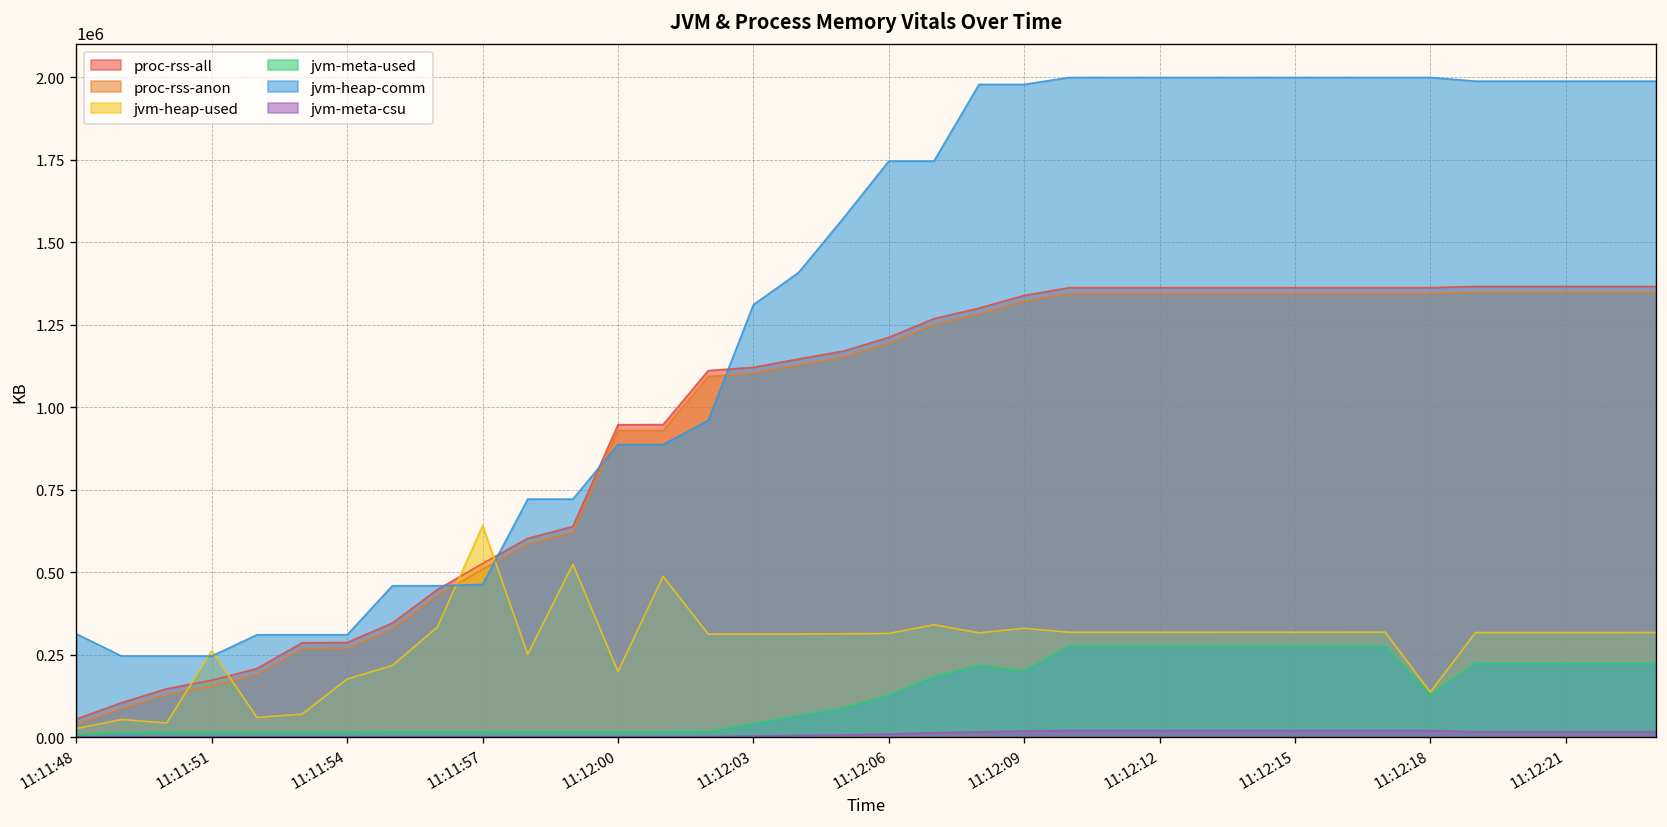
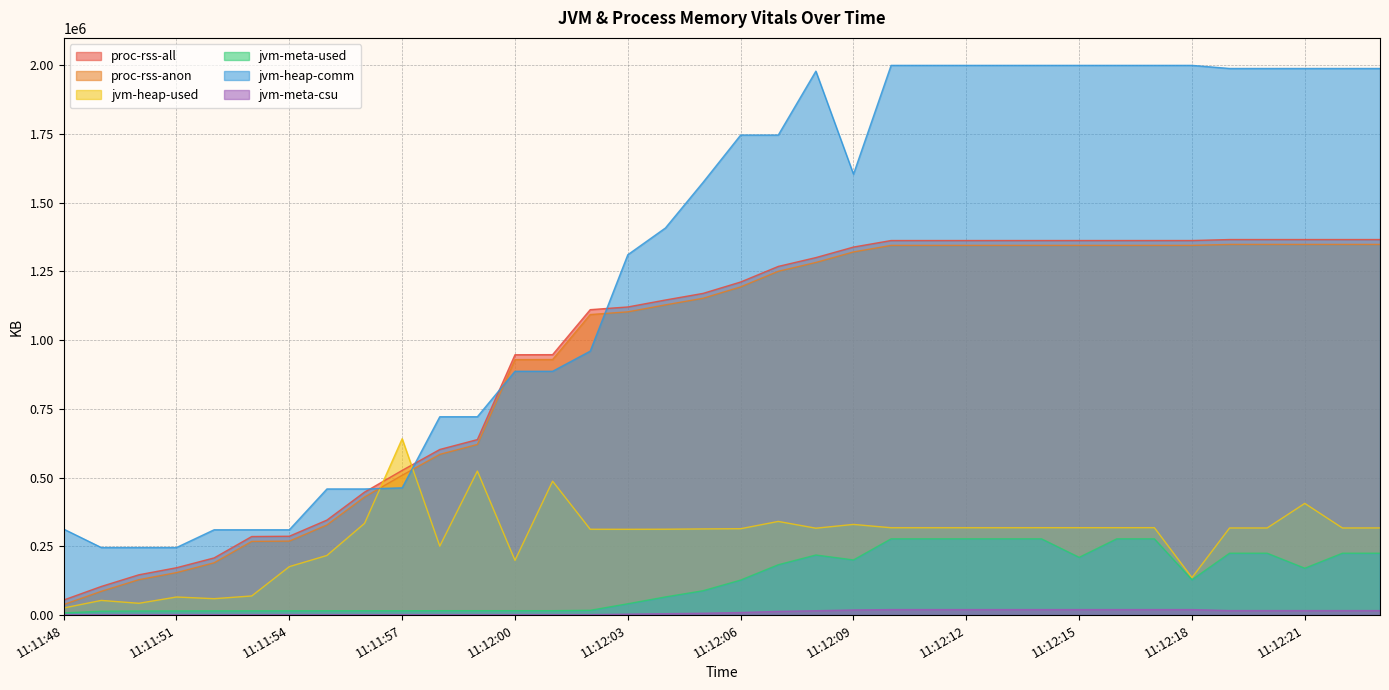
  {
    "jvm-heap-used": {
      "11:11:48": 30000,
-     "11:11:51": 260000,
+     "11:11:51": 70000,
      "11:11:54": 180000,
      "11:11:57": 640000,
      "11:12:00": 200000,
      "11:12:03": 310000,
      "11:12:06": 310000,
      "11:12:09": 330000,
      "11:12:12": 320000,
      "11:12:15": 320000,
-     "11:12:21": 320000
+     "11:12:21": 410000
    },
    "jvm-meta-used": {
      "11:11:51": 20000,
      "11:11:54": 20000,
      "11:11:57": 20000,
      "11:12:00": 20000,
      "11:12:03": 40000,
      "11:12:06": 130000,
      "11:12:09": 200000,
      "11:12:12": 280000,
-     "11:12:15": 280000,
-     "11:12:21": 230000
+     "11:12:15": 210000,
+     "11:12:21": 170000
    },
    "jvm-heap-comm": {
      "11:11:48": 310000,
      "11:11:51": 250000,
      "11:11:54": 310000,
      "11:11:57": 460000,
      "11:12:00": 890000,
      "11:12:03": 1310000,
      "11:12:06": 1750000,
-     "11:12:09": 1980000,
+     "11:12:09": 1600000,
      "11:12:12": 2000000,
      "11:12:15": 2000000,
      "11:12:18": 2000000,
      "11:12:21": 1990000
    },
    "jvm-meta-csu": {
      "11:11:51": 0,
      "11:11:54": 0,
      "11:11:57": 0,
      "11:12:00": 0,
      "11:12:03": 0,
      "11:12:06": 10000,
      "11:12:09": 20000,
      "11:12:12": 20000,
      "11:12:15": 20000,
      "11:12:18": 20000,
      "11:12:21": 20000
    }
  }
